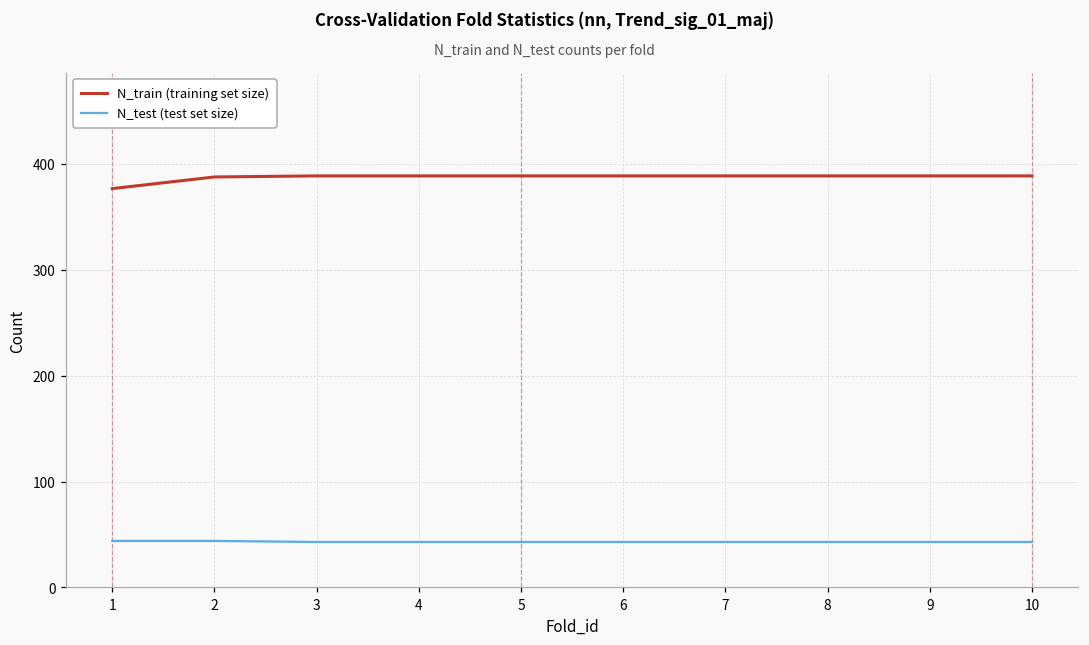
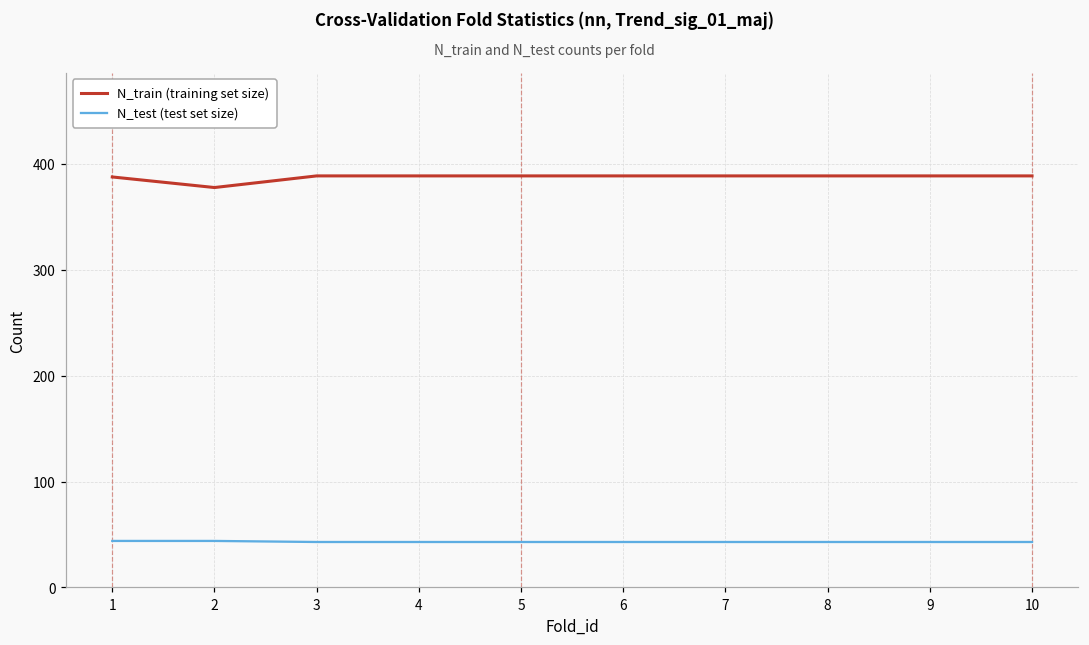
  {
    "N_train (training set size)": {
-     "1": 380,
-     "2": 390,
+     "1": 390,
+     "2": 380,
      "3": 390,
      "4": 390,
      "5": 390,
      "6": 390,
      "7": 390,
      "8": 390,
      "9": 390,
      "10": 390
    },
    "N_test (test set size)": {
      "1": 40,
      "2": 40,
      "3": 40,
      "4": 40,
      "5": 40,
      "6": 40,
      "7": 40,
      "8": 40,
      "9": 40,
      "10": 40
    }
  }
